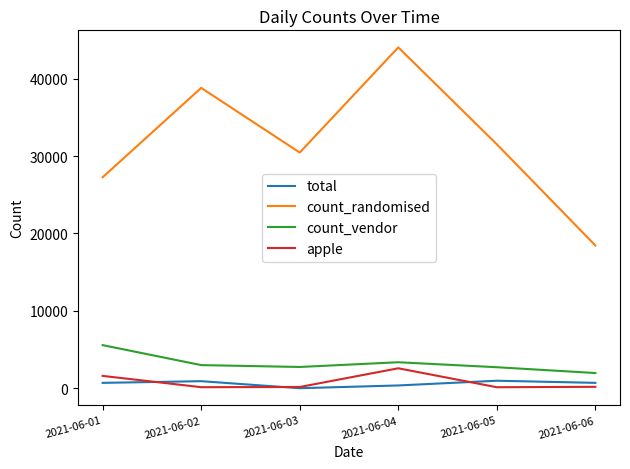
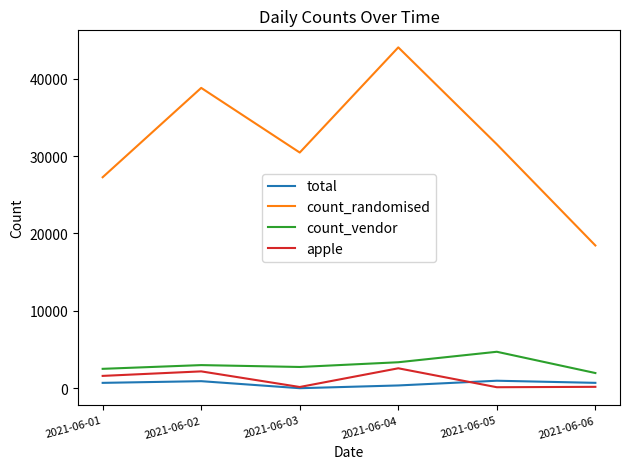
  {
    "total": {
      "2021-06-01": 1000,
      "2021-06-02": 1000,
      "2021-06-04": 0,
      "2021-06-05": 1000,
      "2021-06-06": 1000
    },
    "count_randomised": {
      "2021-06-01": 27000,
      "2021-06-02": 39000,
      "2021-06-03": 30000,
      "2021-06-04": 44000,
      "2021-06-05": 32000,
      "2021-06-06": 18000
    },
    "count_vendor": {
-     "2021-06-01": 6000,
+     "2021-06-01": 3000,
      "2021-06-02": 3000,
      "2021-06-03": 3000,
      "2021-06-04": 3000,
-     "2021-06-05": 3000,
+     "2021-06-05": 5000,
      "2021-06-06": 2000
    },
    "apple": {
      "2021-06-01": 2000,
-     "2021-06-02": 0,
+     "2021-06-02": 2000,
      "2021-06-04": 3000,
      "2021-06-05": 0,
      "2021-06-06": 0
    }
  }
